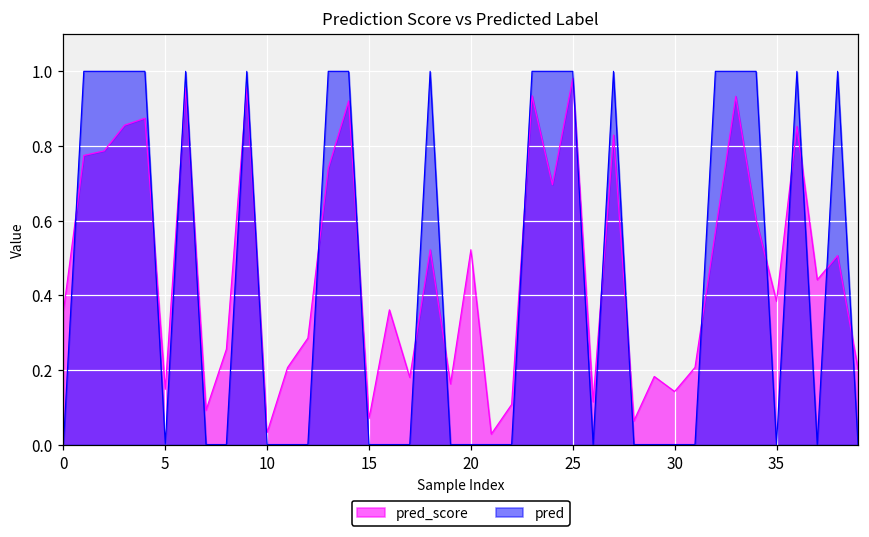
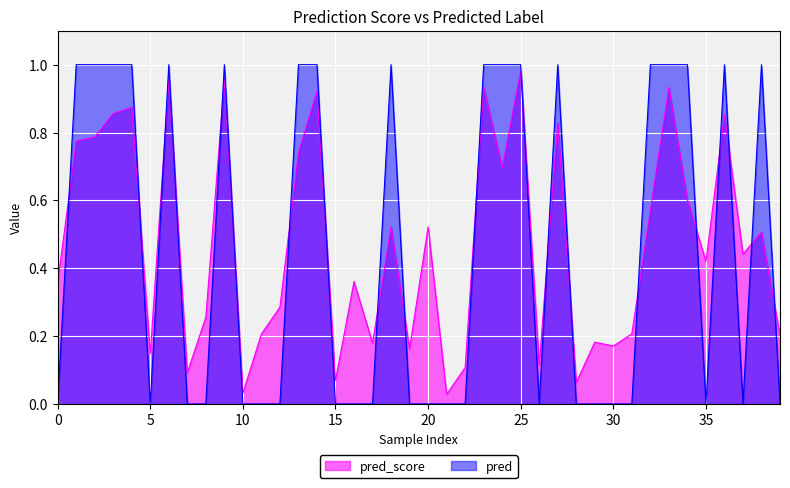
  {
    "pred_score": {
      "0": 0.36,
      "5": 0.15,
      "10": 0.03,
      "15": 0.07,
      "20": 0.52,
      "25": 0.98,
-     "30": 0.14,
-     "35": 0.38
+     "30": 0.17,
+     "35": 0.42
    },
    "pred": {
      "0": 0.00,
      "5": 0.00,
      "10": 0.00,
      "15": 0.00,
      "20": 0.00,
      "25": 1.00,
      "30": 0.00,
      "35": 0.00
    }
  }
